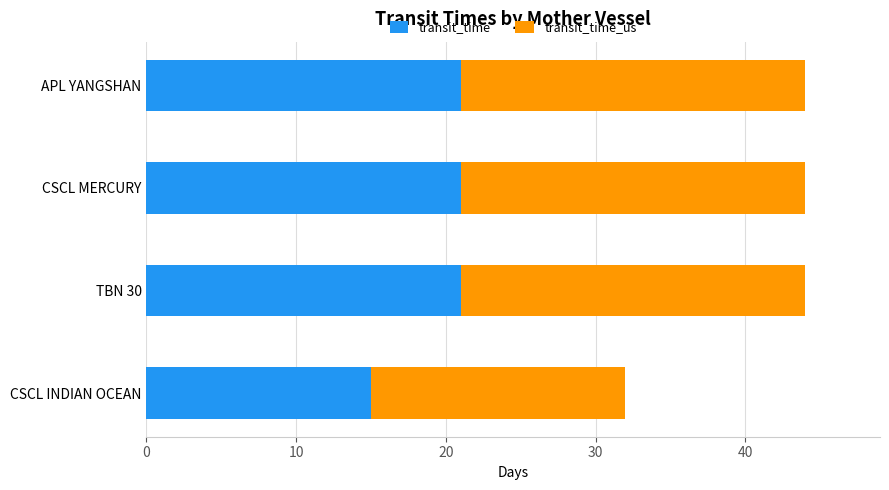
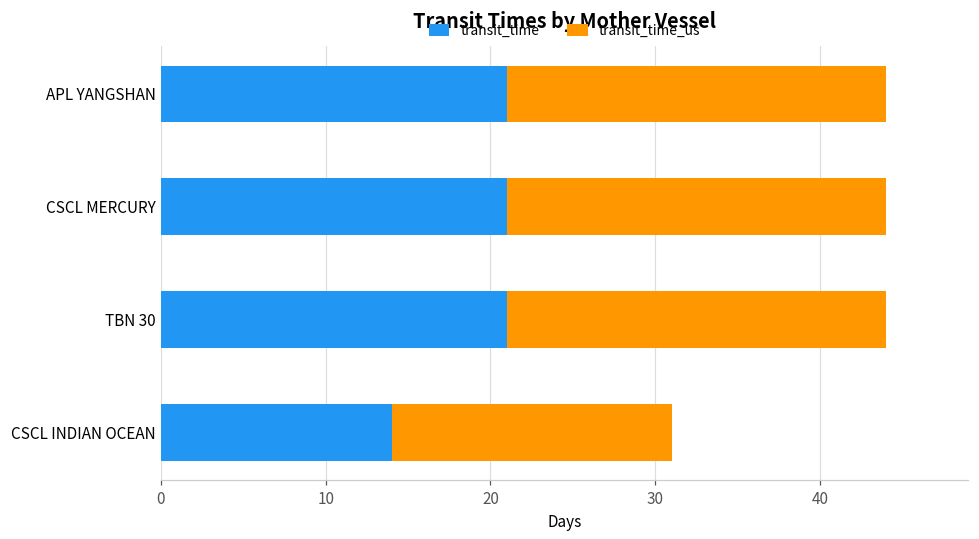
  {
    "transit_time": {
      "APL YANGSHAN": 21,
      "CSCL MERCURY": 21,
      "TBN 30": 21,
-     "CSCL INDIAN OCEAN": 15
+     "CSCL INDIAN OCEAN": 14
    },
    "transit_time_us": {
      "APL YANGSHAN": 23,
      "CSCL MERCURY": 23,
      "TBN 30": 23,
      "CSCL INDIAN OCEAN": 17
    }
  }
